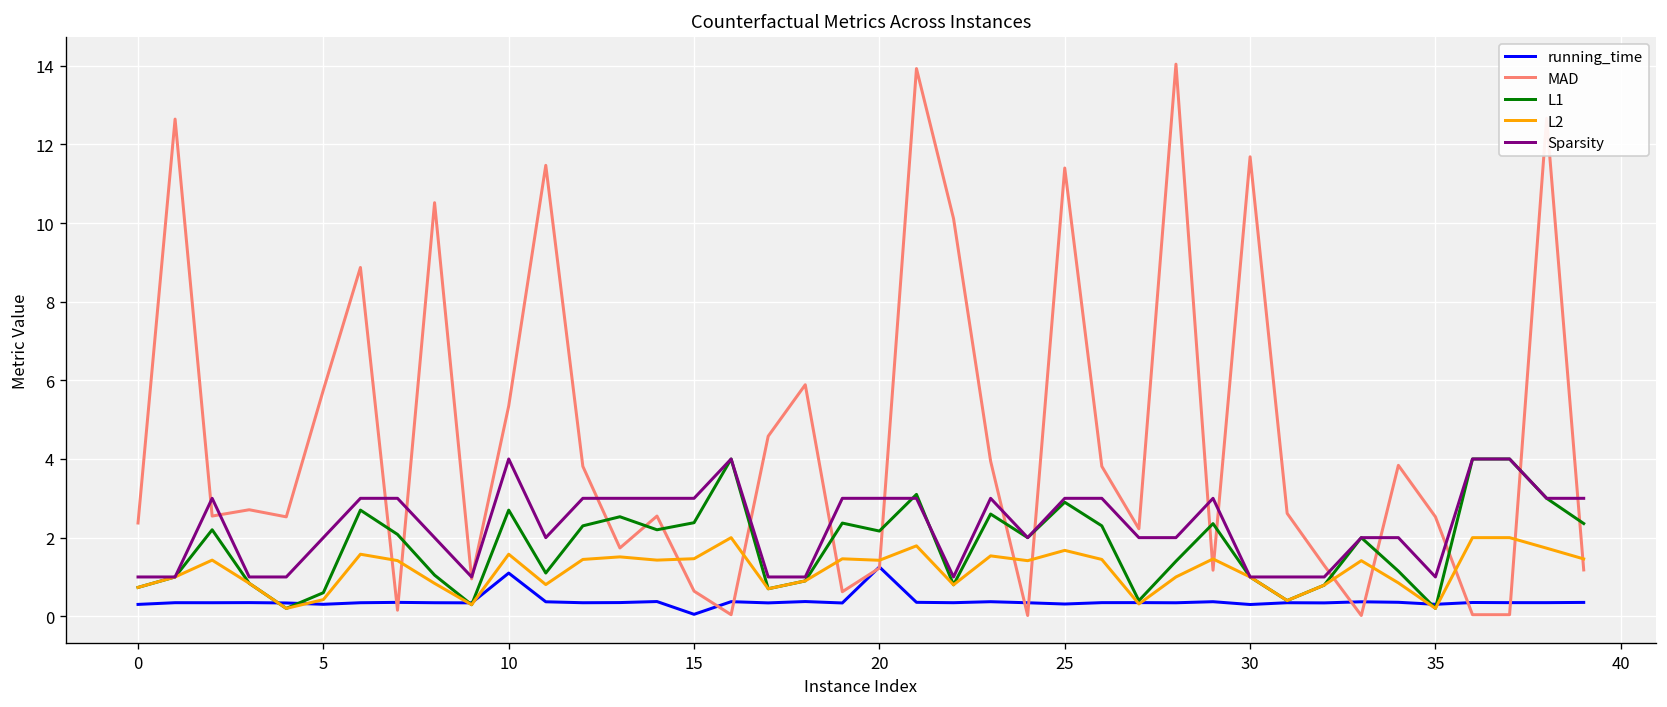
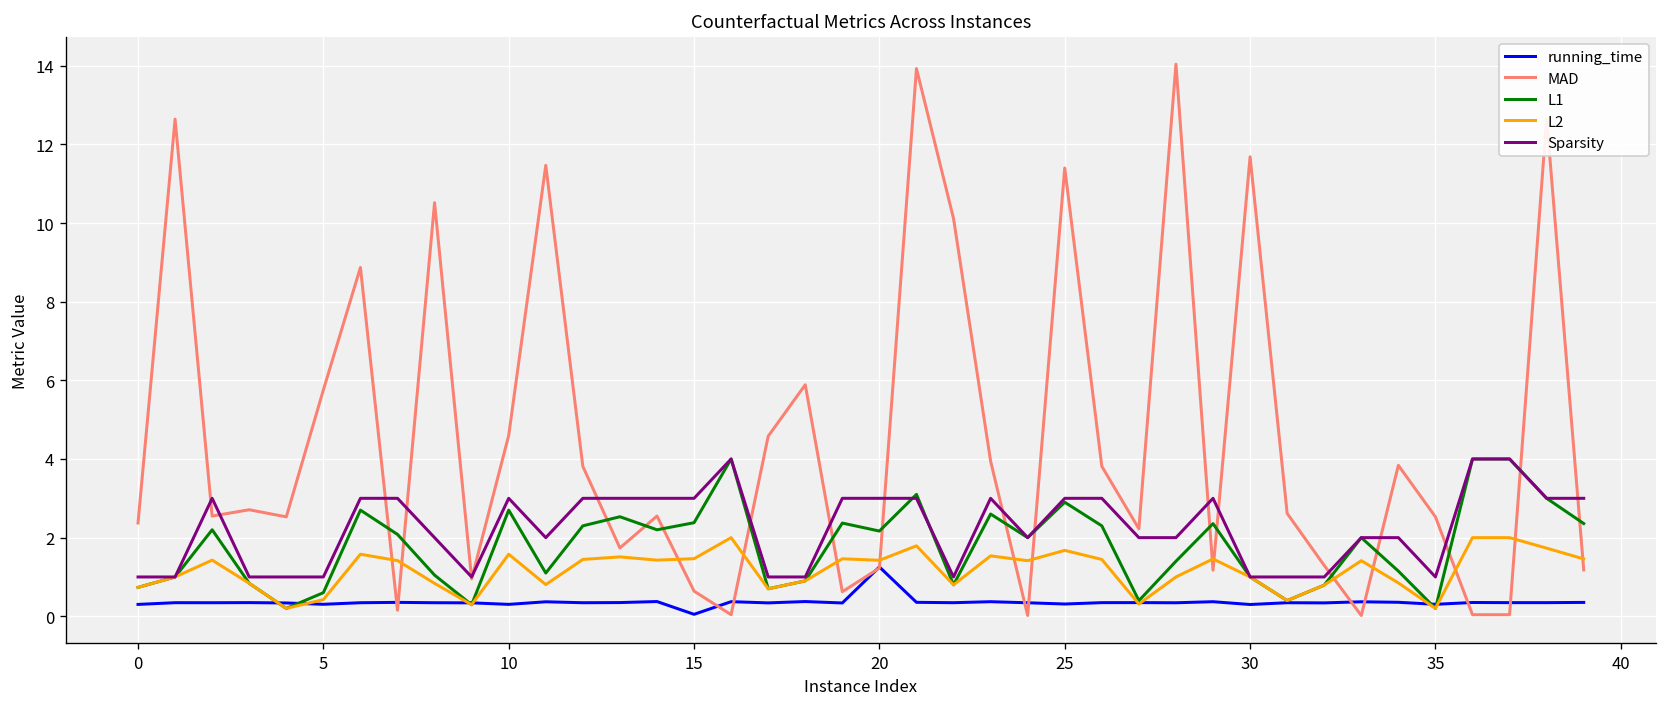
  {
    "running_time": {
      "0": 0.3,
      "5": 0.3,
-     "10": 1.1,
+     "10": 0.3,
      "15": 0.1,
      "25": 0.3,
      "30": 0.3,
      "35": 0.3
    },
    "MAD": {
      "0": 2.4,
      "5": 5.8,
-     "10": 5.3,
+     "10": 4.6,
      "15": 0.6,
      "25": 11.4,
      "30": 11.7,
      "35": 2.5
    },
    "L1": {
      "5": 0.6,
      "10": 2.7,
      "15": 2.4,
      "20": 2.2,
      "25": 2.9
    },
    "L2": {
      "5": 0.4,
      "10": 1.6,
      "15": 1.5,
      "20": 1.4,
      "25": 1.7
    },
    "Sparsity": {
      "0": 1,
-     "5": 2,
-     "10": 4,
+     "5": 1,
+     "10": 3,
      "15": 3,
      "20": 3,
      "25": 3,
      "35": 1
    }
  }
